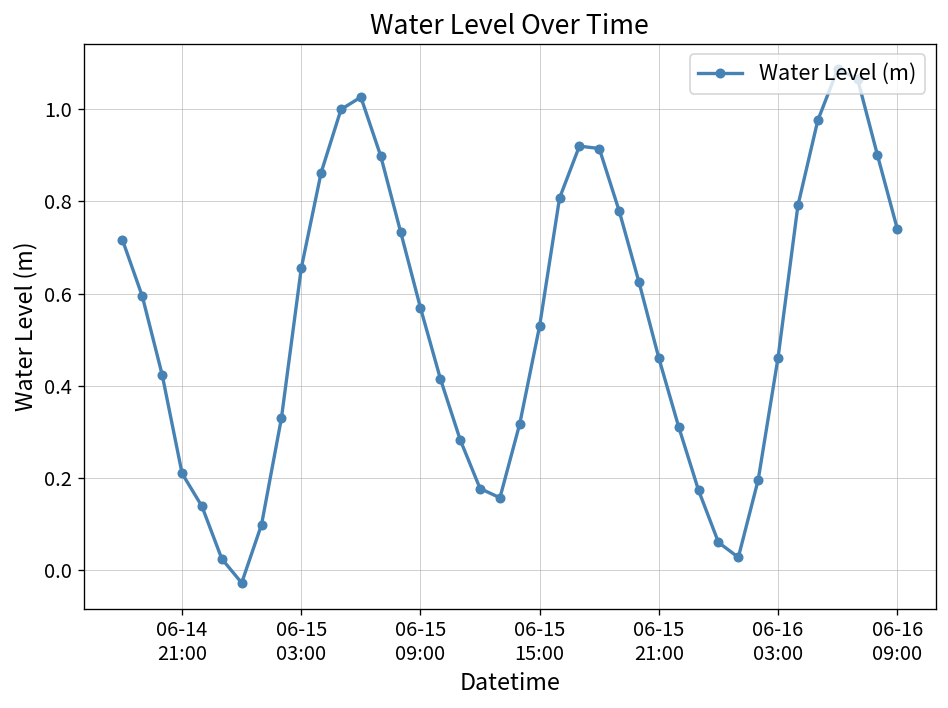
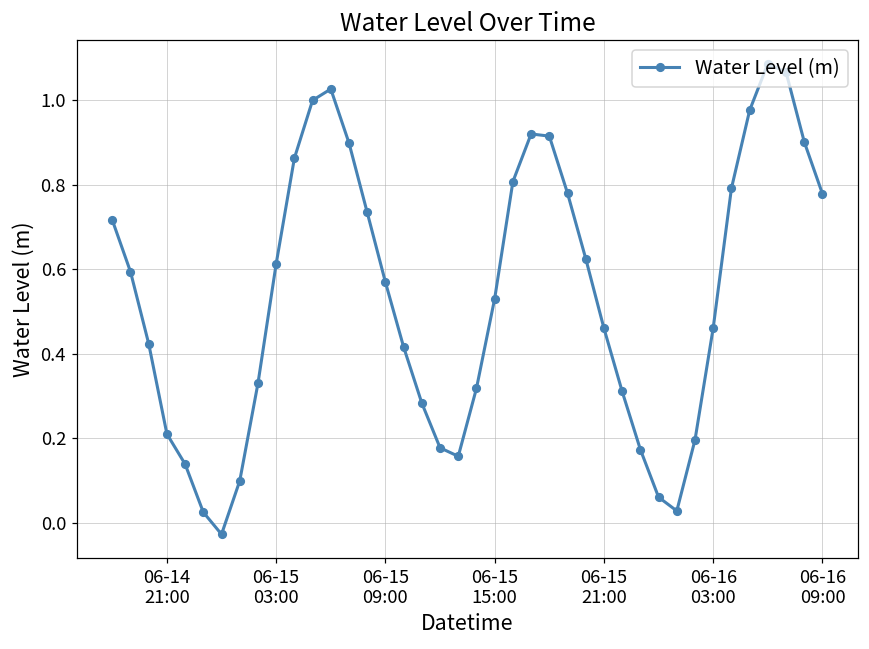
  {
    "06-14 21:00": 0.21,
-   "06-15 03:00": 0.66,
+   "06-15 03:00": 0.61,
    "06-15 09:00": 0.57,
    "06-15 15:00": 0.53,
    "06-15 21:00": 0.46,
    "06-16 03:00": 0.46,
-   "06-16 09:00": 0.74
+   "06-16 09:00": 0.78
  }
